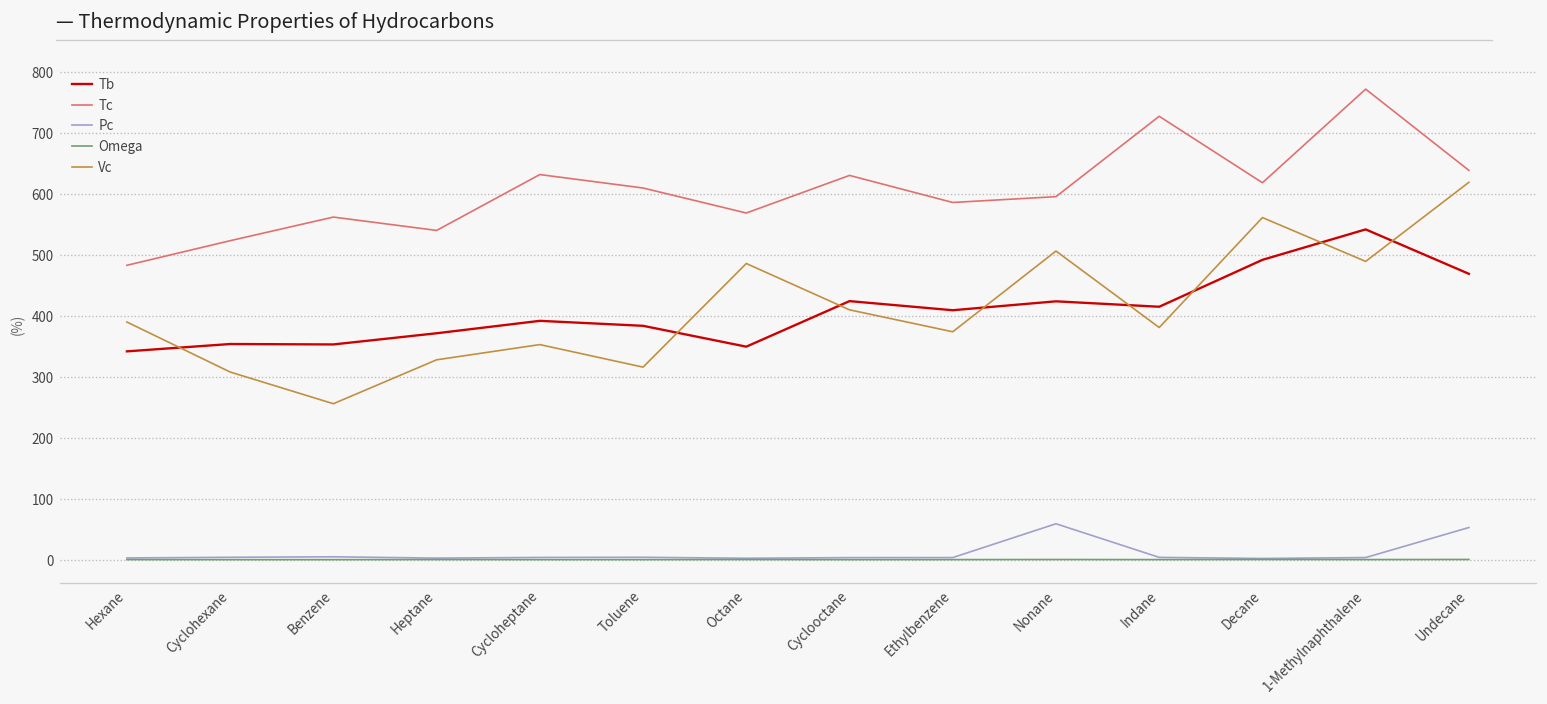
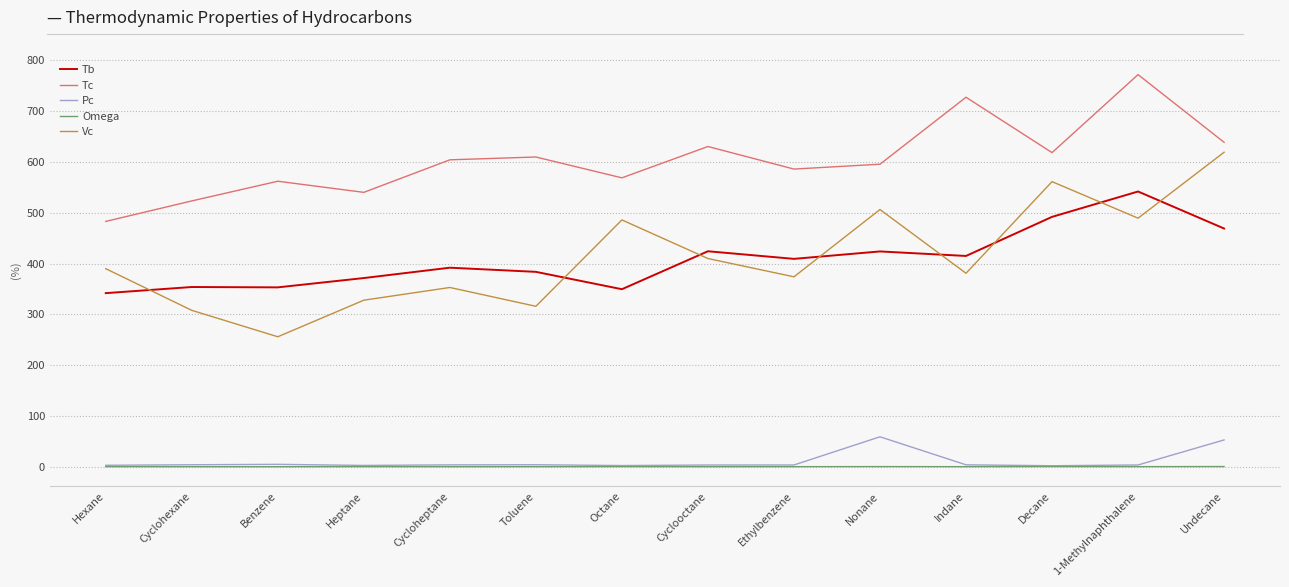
  {
    "Tb": {
      "Hexane": 340,
      "Cyclohexane": 350,
      "Benzene": 350,
      "Heptane": 370,
      "Cycloheptane": 390,
      "Toluene": 380,
      "Octane": 350,
      "Cyclooctane": 420,
      "Ethylbenzene": 410,
      "Nonane": 420,
      "Indane": 420,
      "Decane": 490,
      "1-Methylnaphthalene": 540,
      "Undecane": 470
    },
    "Tc": {
      "Hexane": 480,
      "Cyclohexane": 520,
      "Benzene": 560,
      "Heptane": 540,
-     "Cycloheptane": 630,
+     "Cycloheptane": 600,
      "Toluene": 610,
      "Octane": 570,
      "Cyclooctane": 630,
      "Ethylbenzene": 590,
      "Nonane": 600,
      "Indane": 730,
      "Decane": 620,
      "1-Methylnaphthalene": 770,
      "Undecane": 640
    },
    "Pc": {
      "Nonane": 60,
      "Undecane": 50
    },
    "Omega": {
      "Nonane": 0,
      "Undecane": 0
    },
    "Vc": {
      "Hexane": 390,
      "Cyclohexane": 310,
      "Benzene": 260,
      "Heptane": 330,
      "Cycloheptane": 350,
      "Toluene": 320,
      "Octane": 490,
      "Cyclooctane": 410,
      "Ethylbenzene": 370,
      "Nonane": 510,
      "Indane": 380,
      "Decane": 560,
      "1-Methylnaphthalene": 490,
      "Undecane": 620
    }
  }
